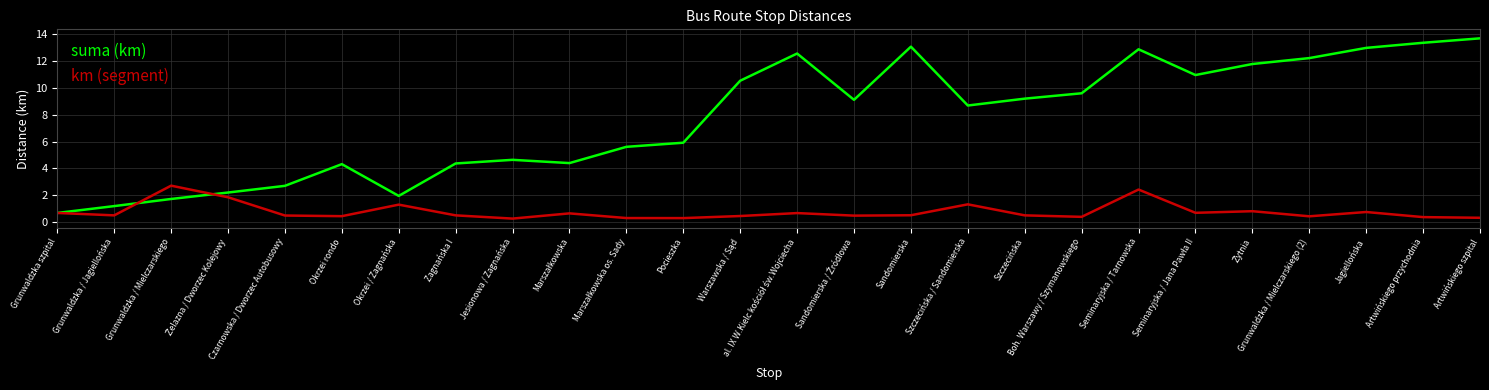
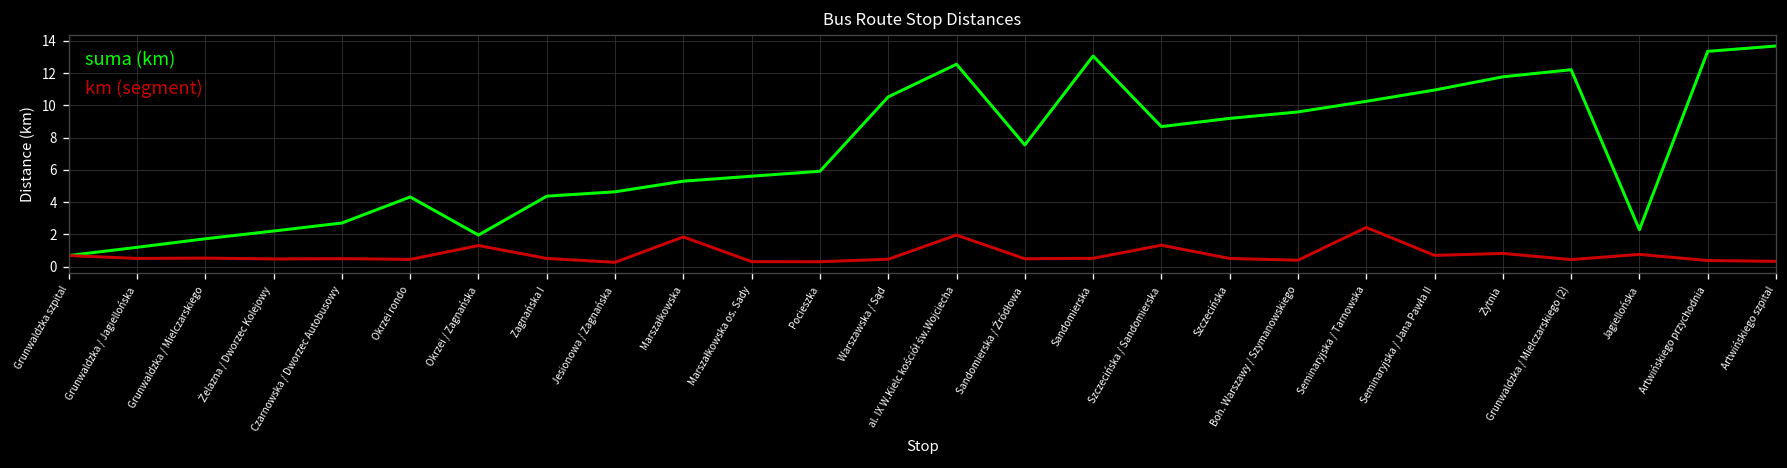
  {
    "suma (km)": {
      "Grunwaldzka / Jagiellońska": 1.2,
      "Grunwaldzka / Mielczarskiego": 1.7,
      "Żelazna / Dworzec Kolejowy": 2.2,
      "Czarnowska / Dworzec Autobusowy": 2.7,
      "Okrzei rondo": 4.3,
      "Okrzei / Zagnańska": 2.0,
      "Zagnańska I": 4.4,
      "Jesionowa / Zagnańska": 4.6,
-     "Marszałkowska": 4.4,
+     "Marszałkowska": 5.3,
      "Marszałkowska os. Sady": 5.6,
      "Pocieszka": 5.9,
      "Warszawska / Sąd": 10.5,
      "al. IX W.Kielc kościół św.Wojciecha": 12.6,
-     "Sandomierska / Źródłowa": 9.1,
+     "Sandomierska / Źródłowa": 7.5,
      "Sandomierska": 13.1,
      "Szczecińska / Sandomierska": 8.7,
      "Szczecińska": 9.2,
      "Boh. Warszawy / Szymanowskiego": 9.6,
-     "Seminaryjska / Tarnowska": 12.9,
+     "Seminaryjska / Tarnowska": 10.3,
      "Seminaryjska / Jana Pawła II": 11.0,
      "Żytnia": 11.8,
      "Grunwaldzka / Mielczarskiego (2)": 12.2,
-     "Jagiellońska": 13.0,
+     "Jagiellońska": 2.3,
      "Artwińskiego przychodnia": 13.4,
      "Artwińskiego szpital": 13.7
    },
    "km (segment)": {
      "Grunwaldzka / Jagiellońska": 0.5,
-     "Grunwaldzka / Mielczarskiego": 2.7,
-     "Żelazna / Dworzec Kolejowy": 1.9,
+     "Grunwaldzka / Mielczarskiego": 0.5,
+     "Żelazna / Dworzec Kolejowy": 0.5,
      "Czarnowska / Dworzec Autobusowy": 0.5,
      "Okrzei rondo": 0.5,
      "Okrzei / Zagnańska": 1.3,
      "Zagnańska I": 0.5,
      "Jesionowa / Zagnańska": 0.3,
-     "Marszałkowska": 0.7,
+     "Marszałkowska": 1.8,
      "Marszałkowska os. Sady": 0.3,
      "Pocieszka": 0.3,
      "Warszawska / Sąd": 0.5,
-     "al. IX W.Kielc kościół św.Wojciecha": 0.7,
+     "al. IX W.Kielc kościół św.Wojciecha": 2.0,
      "Sandomierska / Źródłowa": 0.5,
      "Sandomierska": 0.5,
      "Szczecińska / Sandomierska": 1.3,
      "Szczecińska": 0.5,
      "Boh. Warszawy / Szymanowskiego": 0.4,
      "Seminaryjska / Tarnowska": 2.4,
      "Seminaryjska / Jana Pawła II": 0.7,
      "Żytnia": 0.8,
      "Grunwaldzka / Mielczarskiego (2)": 0.4,
      "Jagiellońska": 0.8,
      "Artwińskiego przychodnia": 0.4,
      "Artwińskiego szpital": 0.3
    }
  }
